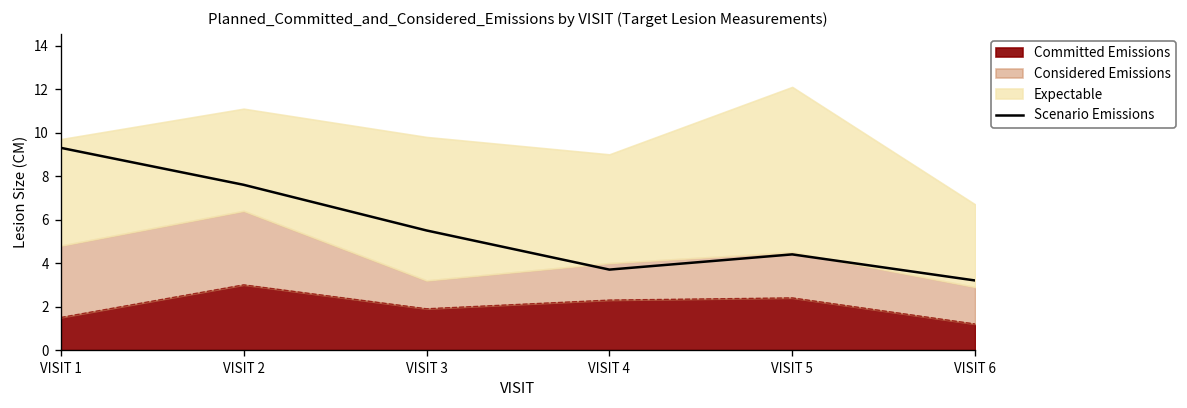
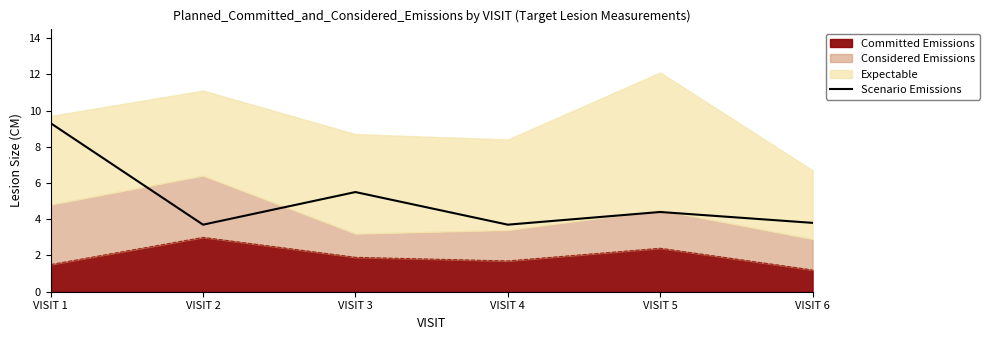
  {
    "Committed Emissions": {
      "VISIT 1": 1.5,
      "VISIT 2": 3.0,
      "VISIT 3": 1.9,
-     "VISIT 4": 2.3,
+     "VISIT 4": 1.7,
      "VISIT 5": 2.4,
      "VISIT 6": 1.2
    },
    "Scenario Emissions": {
      "VISIT 1": 9.3,
-     "VISIT 2": 7.6,
+     "VISIT 2": 3.7,
      "VISIT 3": 5.5,
      "VISIT 4": 3.7,
-     "VISIT 6": 3.2
+     "VISIT 6": 3.8
    },
    "Considered Emissions": {
      "VISIT 1": 3.3,
      "VISIT 2": 3.4,
      "VISIT 3": 1.3,
      "VISIT 4": 1.7,
      "VISIT 6": 1.7
    },
    "Expectable": {
      "VISIT 1": 4.9,
      "VISIT 2": 4.7,
-     "VISIT 3": 6.6,
+     "VISIT 3": 5.5,
      "VISIT 4": 5.0,
      "VISIT 5": 7.6,
      "VISIT 6": 3.8
    }
  }
